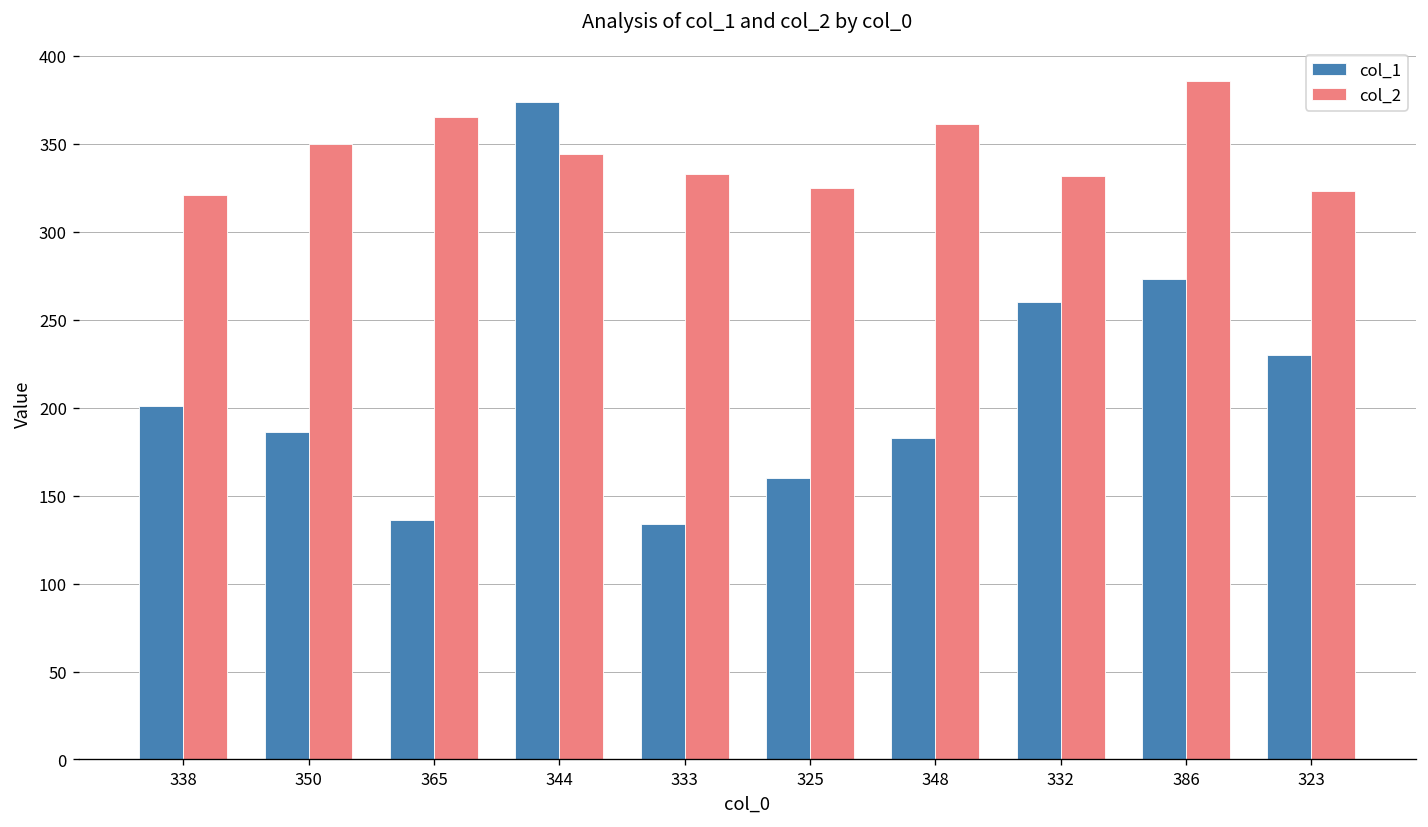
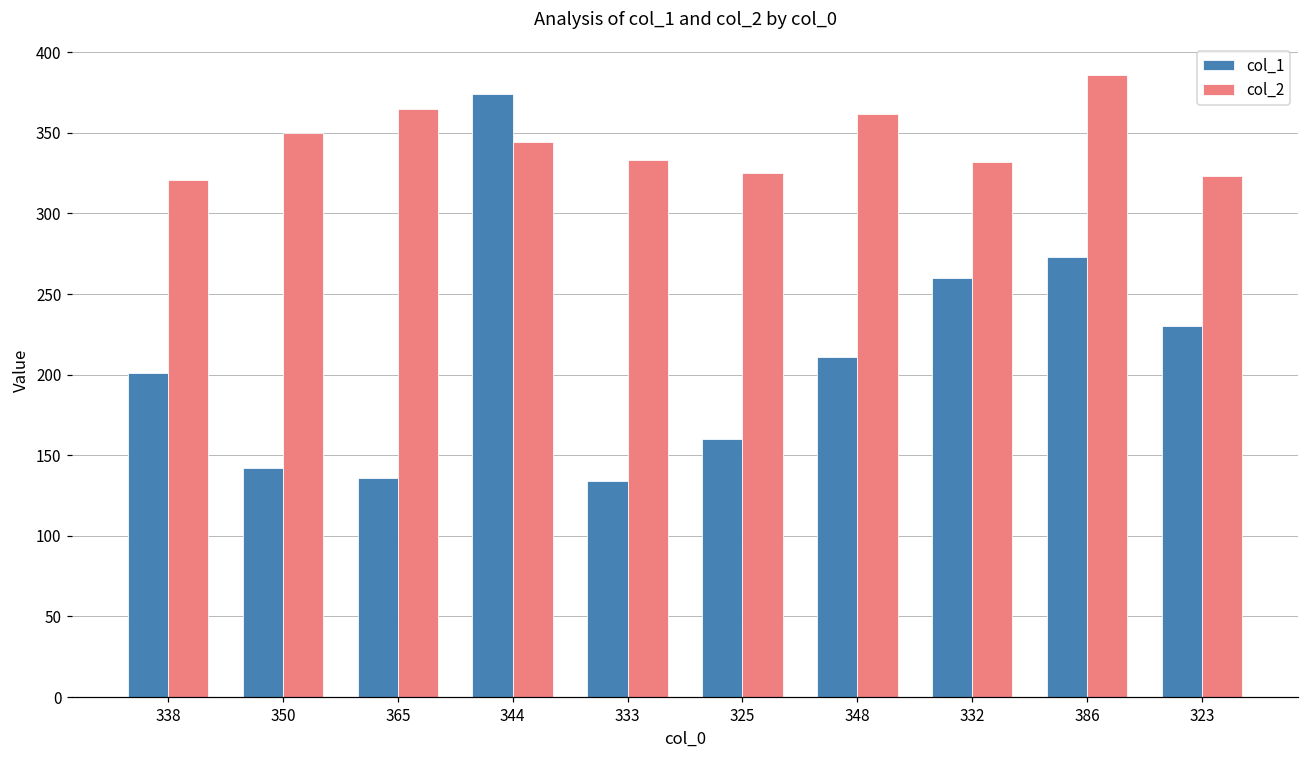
  {
    "col_1": {
      "338": 201,
-     "350": 186,
+     "350": 142,
      "365": 136,
      "344": 374,
      "333": 134,
      "325": 160,
-     "348": 183,
+     "348": 211,
      "332": 260,
      "386": 273,
      "323": 230
    },
    "col_2": {
      "338": 321,
      "350": 350,
      "365": 365,
      "344": 344,
      "333": 333,
      "325": 325,
      "348": 362,
      "332": 332,
      "386": 386,
      "323": 323
    }
  }
